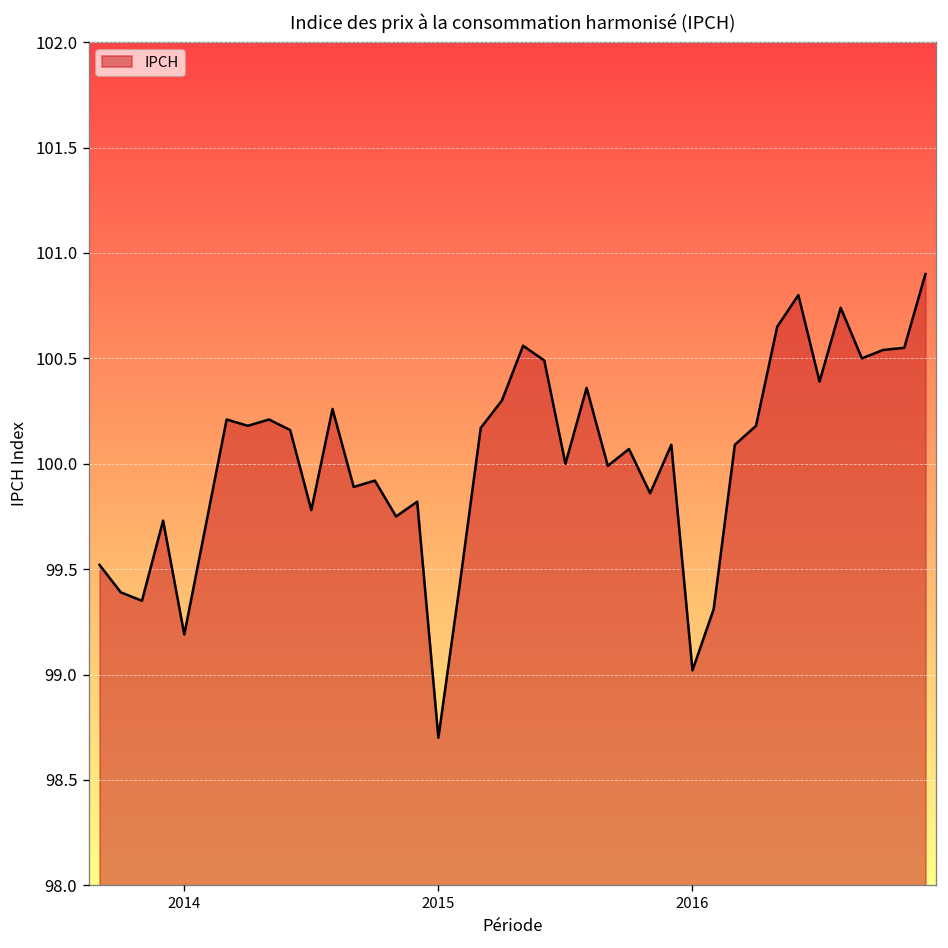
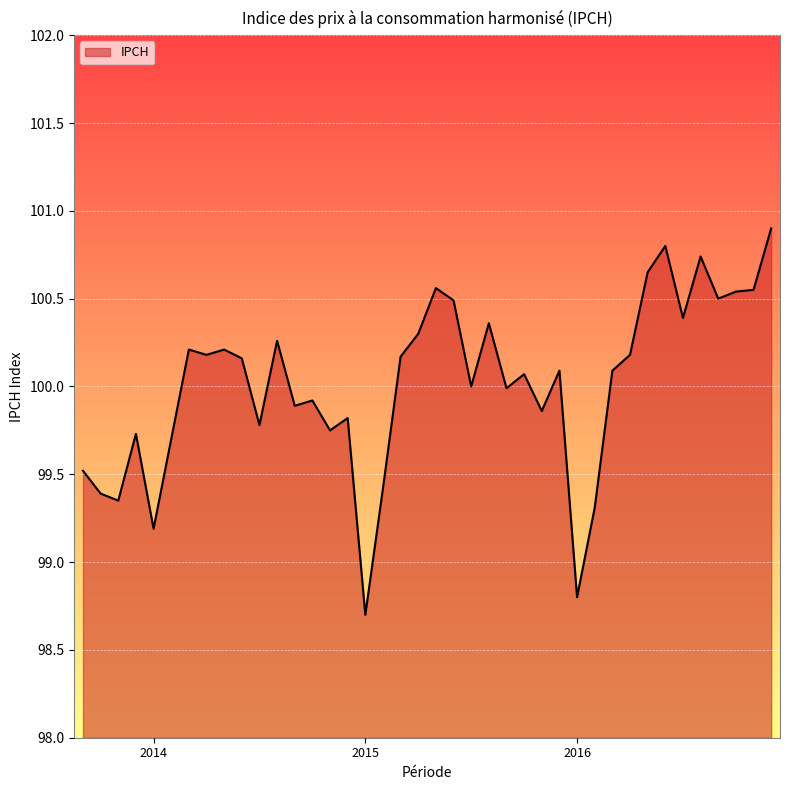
  {
    "2014": 99.19,
    "2015": 98.70,
-   "2016": 99.02
+   "2016": 98.80
  }
